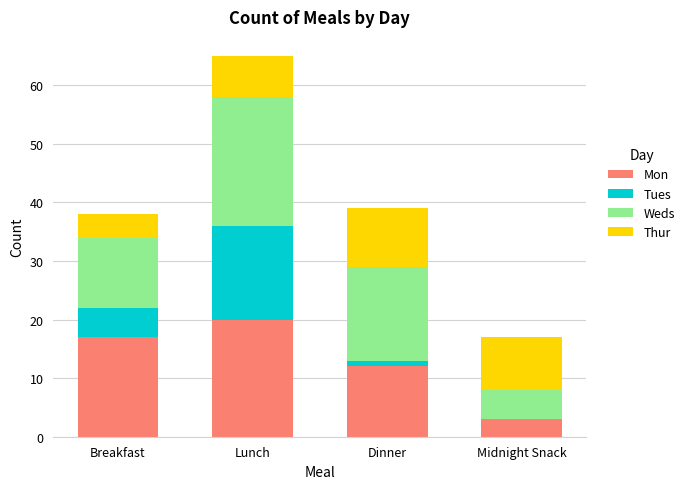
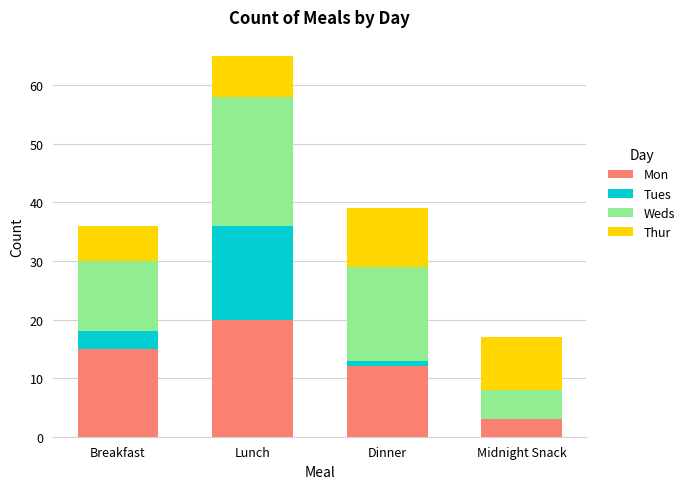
  {
    "Mon": {
-     "Breakfast": 17,
+     "Breakfast": 15,
      "Lunch": 20,
      "Dinner": 12,
      "Midnight Snack": 3
    },
    "Tues": {
-     "Breakfast": 5,
+     "Breakfast": 3,
      "Lunch": 16,
      "Dinner": 1,
      "Midnight Snack": 0
    },
    "Weds": {
      "Breakfast": 12,
      "Lunch": 22,
      "Dinner": 16,
      "Midnight Snack": 5
    },
    "Thur": {
-     "Breakfast": 4,
+     "Breakfast": 6,
      "Lunch": 7,
      "Dinner": 10,
      "Midnight Snack": 9
    }
  }
